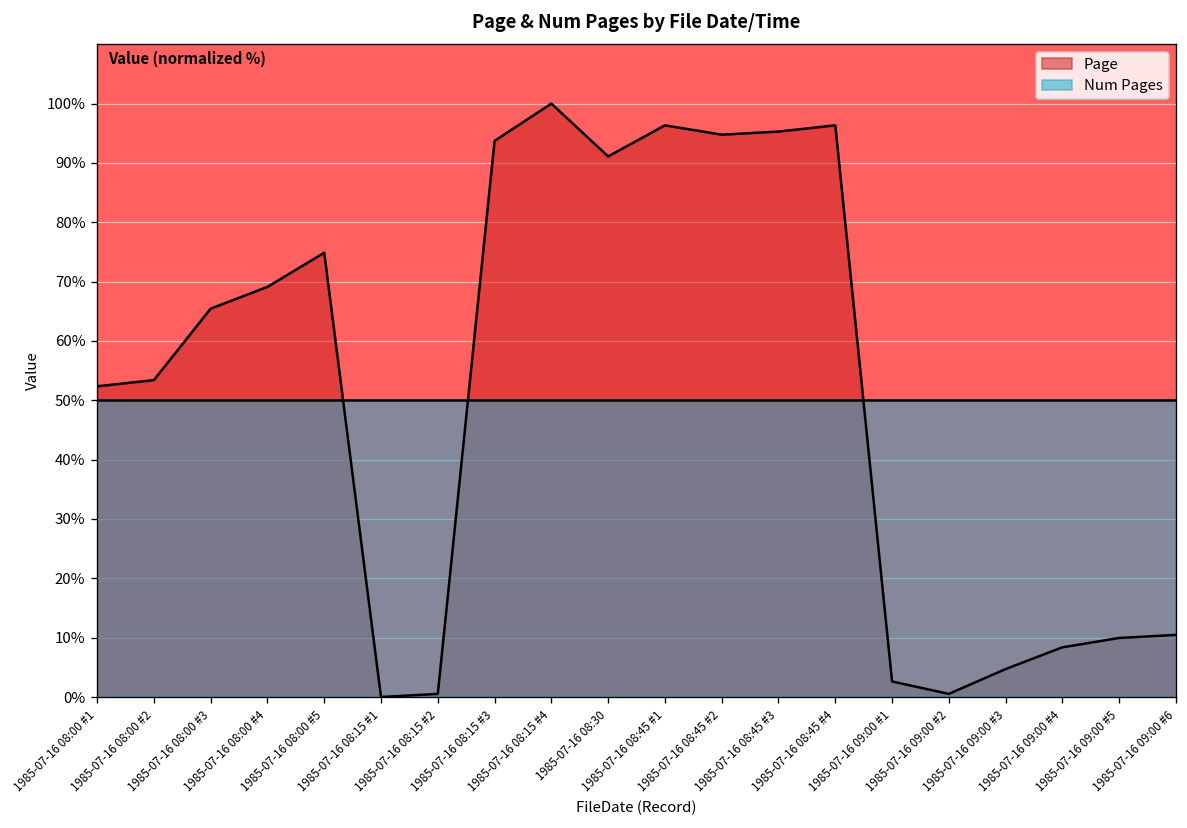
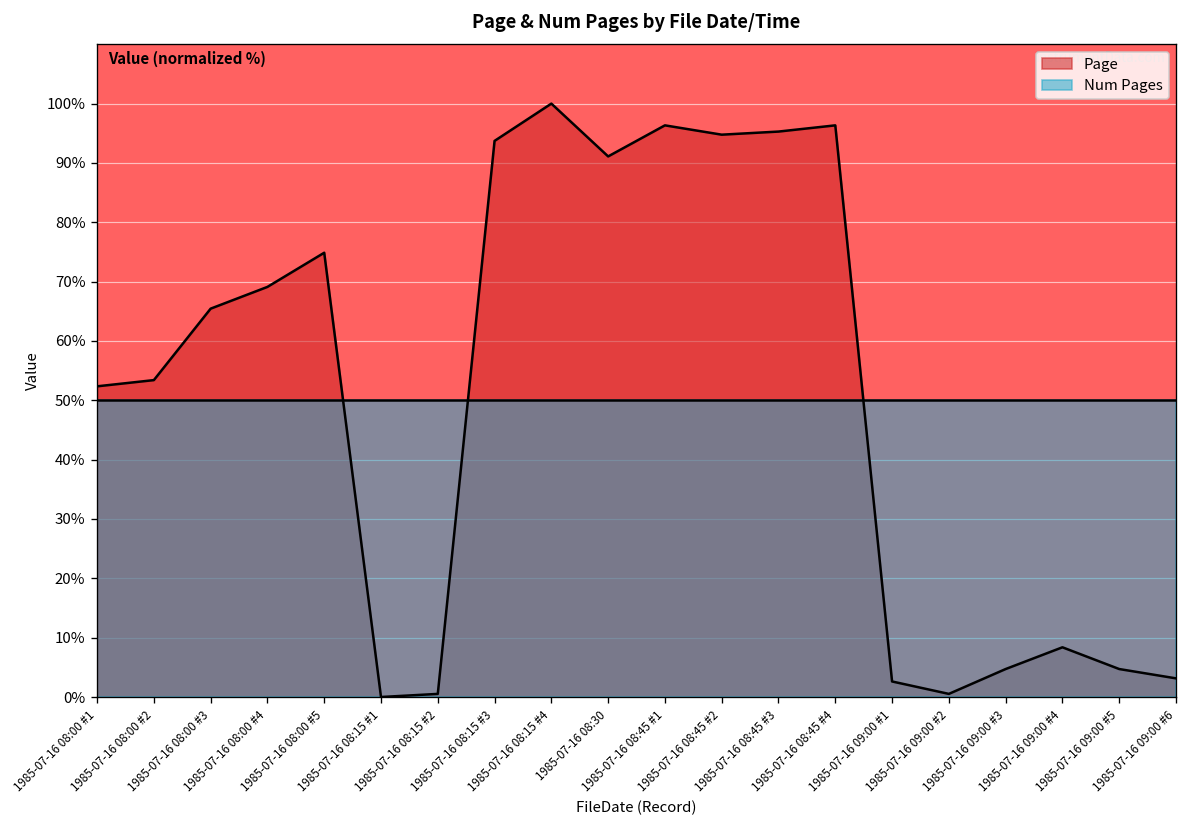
  {
    "Page": {
      "1985-07-16 08:00 #1": "52%",
      "1985-07-16 08:00 #2": "53%",
      "1985-07-16 08:00 #3": "65%",
      "1985-07-16 08:00 #4": "69%",
      "1985-07-16 08:00 #5": "75%",
      "1985-07-16 08:15 #1": "0%",
      "1985-07-16 08:15 #2": "1%",
      "1985-07-16 08:15 #3": "94%",
      "1985-07-16 08:15 #4": "100%",
      "1985-07-16 08:30": "91%",
      "1985-07-16 08:45 #1": "96%",
      "1985-07-16 08:45 #2": "95%",
      "1985-07-16 08:45 #3": "95%",
      "1985-07-16 08:45 #4": "96%",
      "1985-07-16 09:00 #1": "3%",
      "1985-07-16 09:00 #2": "1%",
      "1985-07-16 09:00 #3": "5%",
      "1985-07-16 09:00 #4": "8%",
-     "1985-07-16 09:00 #5": "10%",
-     "1985-07-16 09:00 #6": "10%"
+     "1985-07-16 09:00 #5": "5%",
+     "1985-07-16 09:00 #6": "3%"
    },
    "Num Pages": {
      "1985-07-16 08:00 #1": "50%",
      "1985-07-16 08:00 #2": "50%",
      "1985-07-16 08:00 #3": "50%",
      "1985-07-16 08:00 #4": "50%",
      "1985-07-16 08:00 #5": "50%",
      "1985-07-16 08:15 #1": "50%",
      "1985-07-16 08:15 #2": "50%",
      "1985-07-16 08:15 #3": "50%",
      "1985-07-16 08:15 #4": "50%",
      "1985-07-16 08:30": "50%",
      "1985-07-16 08:45 #1": "50%",
      "1985-07-16 08:45 #2": "50%",
      "1985-07-16 08:45 #3": "50%",
      "1985-07-16 08:45 #4": "50%",
      "1985-07-16 09:00 #1": "50%",
      "1985-07-16 09:00 #2": "50%",
      "1985-07-16 09:00 #3": "50%",
      "1985-07-16 09:00 #4": "50%",
      "1985-07-16 09:00 #5": "50%",
      "1985-07-16 09:00 #6": "50%"
    }
  }
